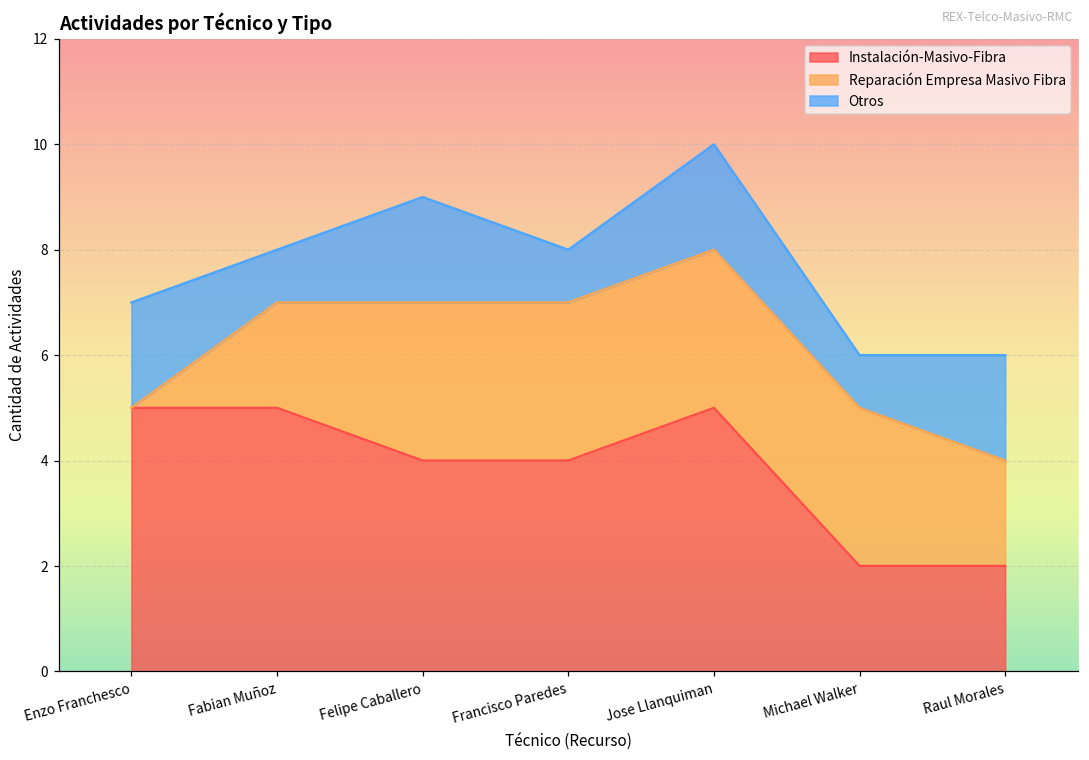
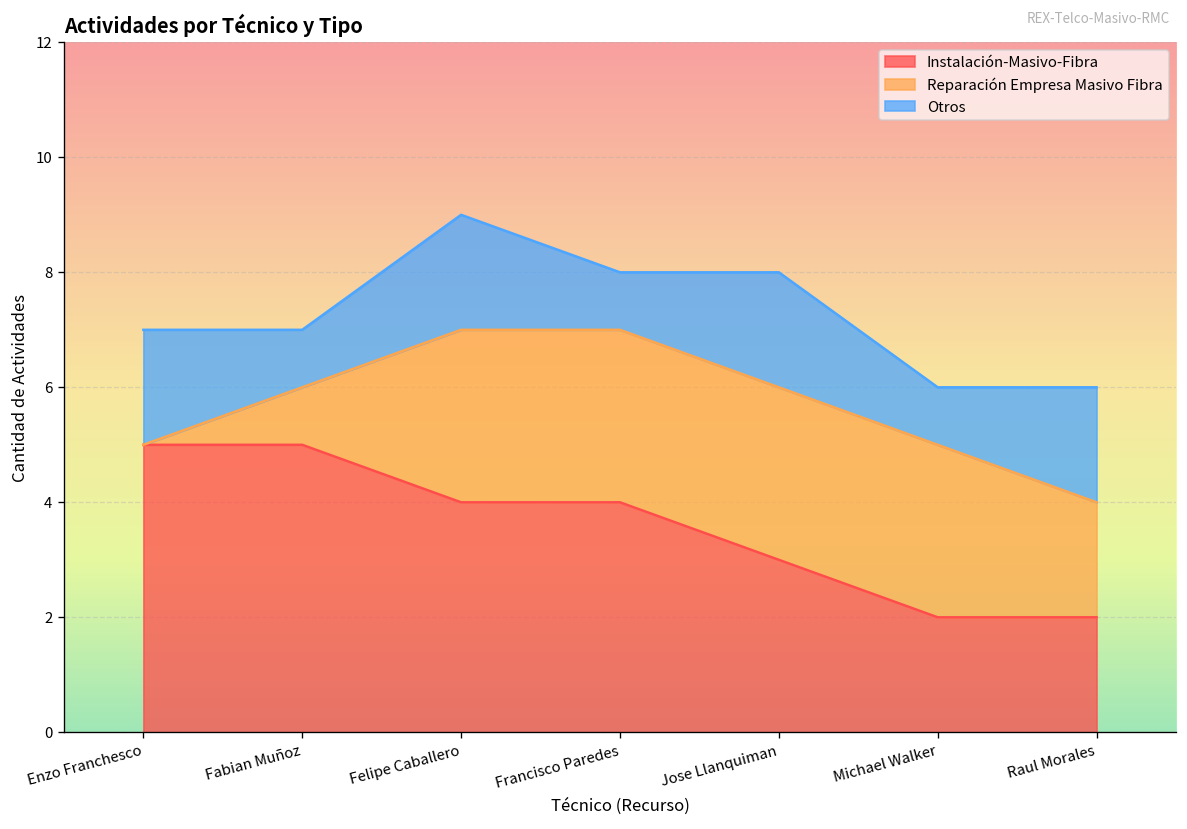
  {
    "Instalación-Masivo-Fibra": {
      "Fabian Muñoz": 5,
      "Felipe Caballero": 4,
      "Francisco Paredes": 4,
-     "Jose Llanquiman": 5,
+     "Jose Llanquiman": 3,
      "Michael Walker": 2,
      "Raul Morales": 2
    },
    "Reparación Empresa Masivo Fibra": {
-     "Fabian Muñoz": 2,
+     "Fabian Muñoz": 1,
      "Felipe Caballero": 3,
      "Francisco Paredes": 3,
      "Jose Llanquiman": 3,
      "Michael Walker": 3,
      "Raul Morales": 2
    },
    "Otros": {
      "Enzo Franchesco": 2,
      "Fabian Muñoz": 1,
      "Felipe Caballero": 2,
      "Francisco Paredes": 1,
      "Jose Llanquiman": 2,
      "Michael Walker": 1,
      "Raul Morales": 2
    }
  }
